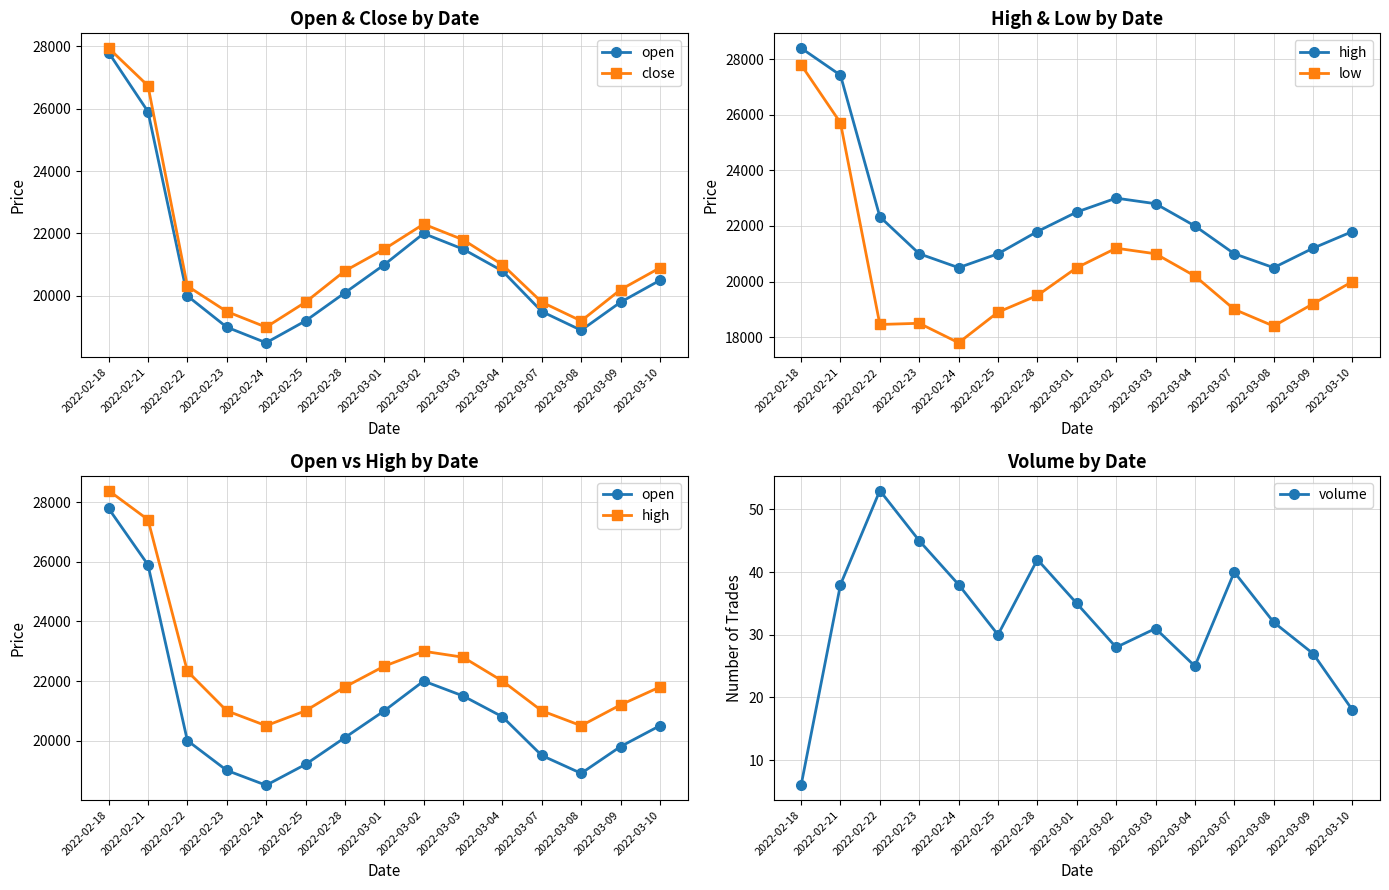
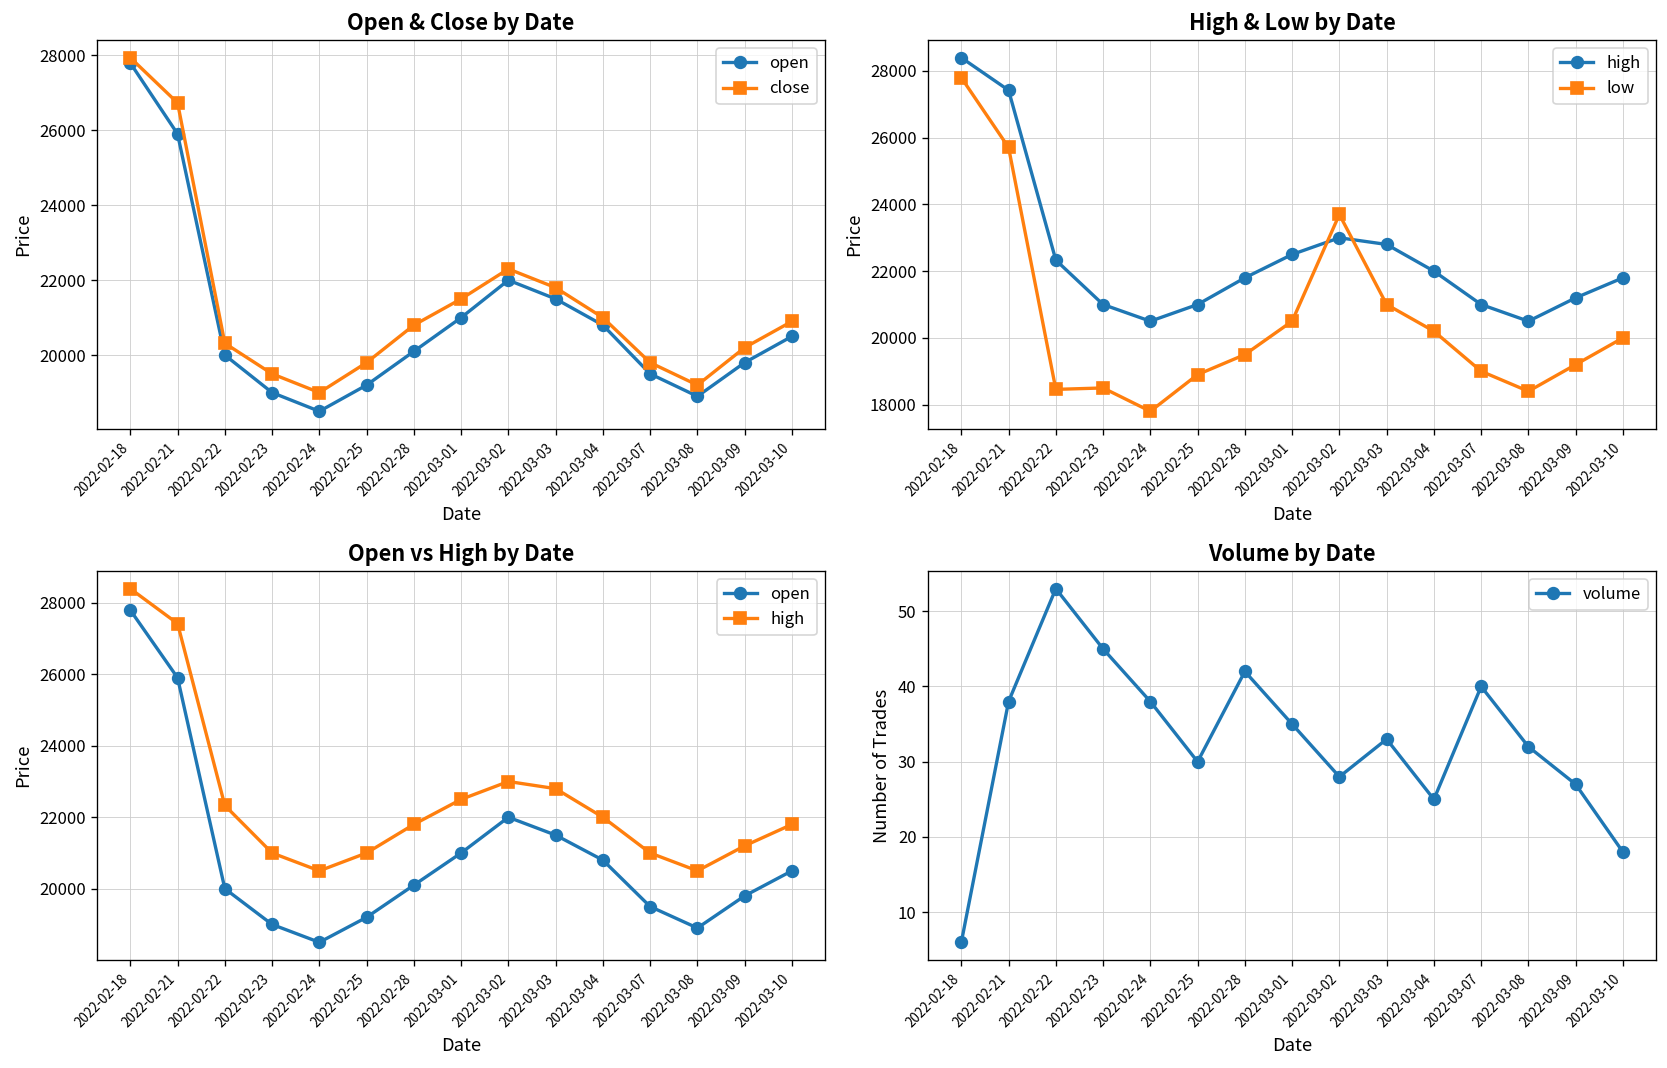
  {
    "Open & Close by Date": {
      "open": {
        "2022-02-18": 27800,
        "2022-02-21": 25900,
        "2022-02-22": 20000,
        "2022-02-23": 19000,
        "2022-02-24": 18500,
        "2022-02-25": 19200,
        "2022-02-28": 20100,
        "2022-03-01": 21000,
        "2022-03-02": 22000,
        "2022-03-03": 21500,
        "2022-03-04": 20800,
        "2022-03-07": 19500,
        "2022-03-08": 18900,
        "2022-03-09": 19800,
        "2022-03-10": 20500
      },
      "close": {
        "2022-02-18": 27900,
        "2022-02-21": 26700,
        "2022-02-22": 20300,
        "2022-02-23": 19500,
        "2022-02-24": 19000,
        "2022-02-25": 19800,
        "2022-02-28": 20800,
        "2022-03-01": 21500,
        "2022-03-02": 22300,
        "2022-03-03": 21800,
        "2022-03-04": 21000,
        "2022-03-07": 19800,
        "2022-03-08": 19200,
        "2022-03-09": 20200,
        "2022-03-10": 20900
      }
    },
    "High & Low by Date": {
      "low": {
        "2022-02-18": 27800,
        "2022-02-21": 25700,
        "2022-02-22": 18500,
        "2022-02-23": 18500,
        "2022-02-24": 17800,
        "2022-02-25": 18900,
        "2022-02-28": 19500,
        "2022-03-01": 20500,
-       "2022-03-02": 21200,
+       "2022-03-02": 23700,
        "2022-03-03": 21000,
        "2022-03-04": 20200,
        "2022-03-07": 19000,
        "2022-03-08": 18400,
        "2022-03-09": 19200,
        "2022-03-10": 20000
      }
    },
    "Open vs High by Date": {
      "open": {
        "2022-02-18": 27800,
        "2022-02-21": 25900,
        "2022-02-22": 20000,
        "2022-02-23": 19000,
        "2022-02-24": 18500,
        "2022-02-25": 19200,
        "2022-02-28": 20100,
        "2022-03-01": 21000,
        "2022-03-02": 22000,
        "2022-03-03": 21500,
        "2022-03-04": 20800,
        "2022-03-07": 19500,
        "2022-03-08": 18900,
        "2022-03-09": 19800,
        "2022-03-10": 20500
      },
      "high": {
        "2022-02-18": 28400,
        "2022-02-21": 27400,
        "2022-02-22": 22300,
        "2022-02-23": 21000,
        "2022-02-24": 20500,
        "2022-02-25": 21000,
        "2022-02-28": 21800,
        "2022-03-01": 22500,
        "2022-03-02": 23000,
        "2022-03-03": 22800,
        "2022-03-04": 22000,
        "2022-03-07": 21000,
        "2022-03-08": 20500,
        "2022-03-09": 21200,
        "2022-03-10": 21800
      }
    },
    "Volume by Date": {
      "2022-02-18": 6,
      "2022-02-21": 38,
      "2022-02-22": 53,
      "2022-02-23": 45,
      "2022-02-24": 38,
      "2022-02-25": 30,
      "2022-02-28": 42,
      "2022-03-01": 35,
      "2022-03-02": 28,
-     "2022-03-03": 31,
+     "2022-03-03": 33,
      "2022-03-04": 25,
      "2022-03-07": 40,
      "2022-03-08": 32,
      "2022-03-09": 27,
      "2022-03-10": 18
    }
  }
